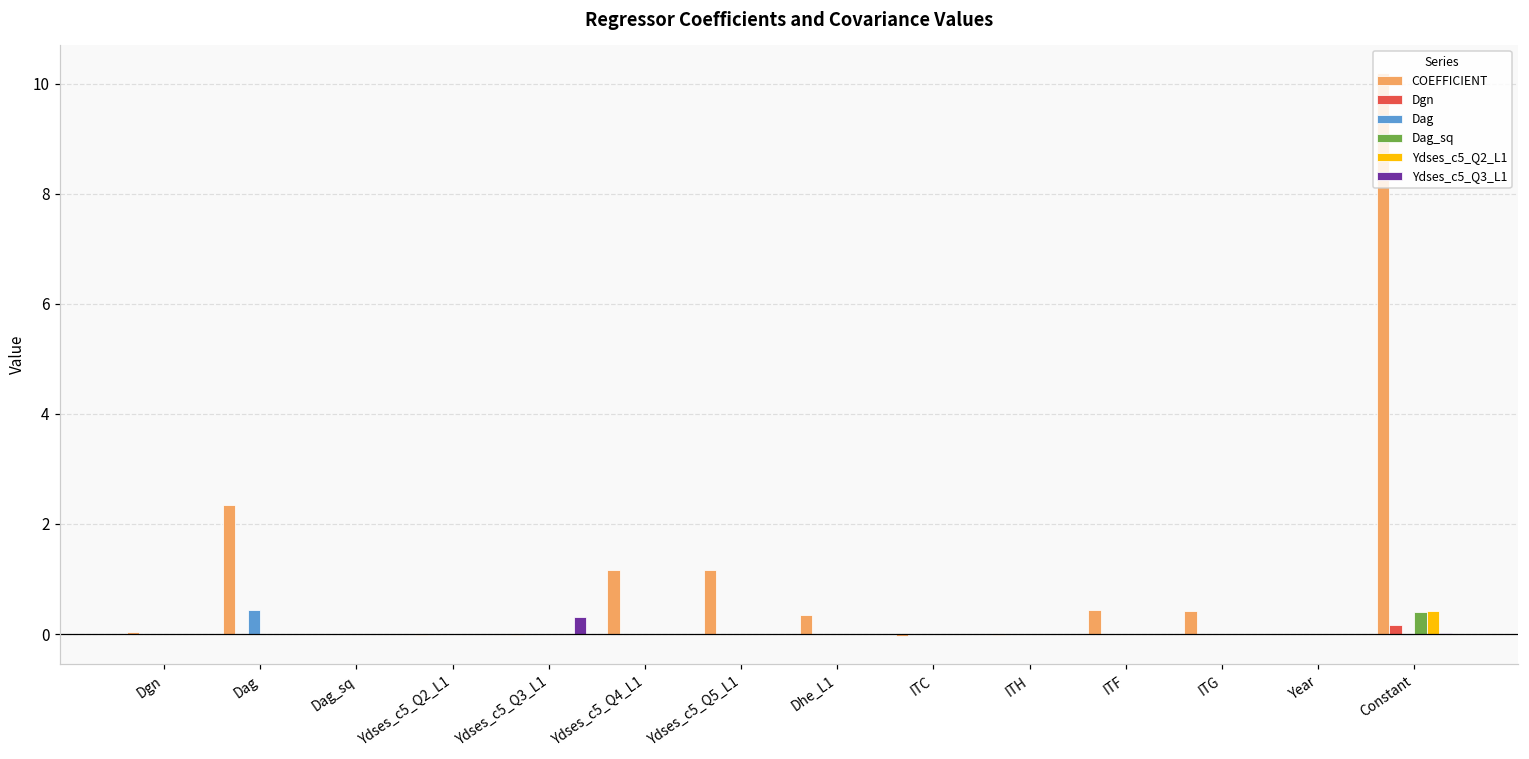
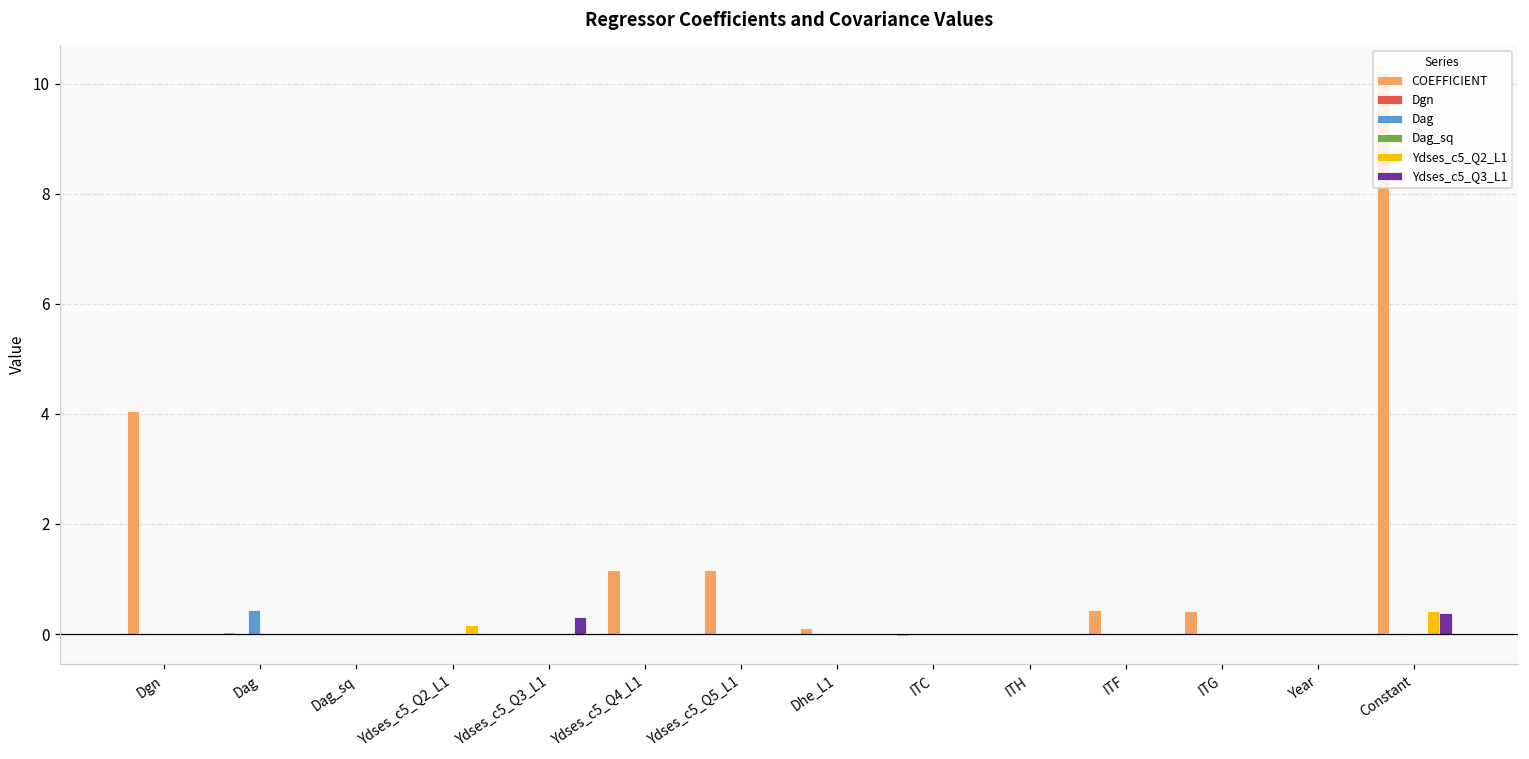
  {
    "COEFFICIENT": {
-     "Dgn": 0.0,
-     "Dag": 2.3,
+     "Dgn": 4.1,
+     "Dag": 0.0,
      "Ydses_c5_Q4_L1": 1.2,
      "Ydses_c5_Q5_L1": 1.2,
-     "Dhe_L1": 0.4,
+     "Dhe_L1": 0.1,
      "ITF": 0.4,
      "ITG": 0.4
    },
    "Dgn": {
-     "Constant": 0.2
+     "Constant": 0.0
    },
    "Dag": {
      "Dag": 0.4
    },
    "Dag_sq": {
-     "Constant": 0.4
+     "Constant": 0.0
    },
    "Ydses_c5_Q2_L1": {
-     "Ydses_c5_Q2_L1": 0.0,
+     "Ydses_c5_Q2_L1": 0.2,
      "Constant": 0.4
    },
    "Ydses_c5_Q3_L1": {
      "Ydses_c5_Q3_L1": 0.3,
-     "Constant": 0.0
+     "Constant": 0.4
    }
  }
